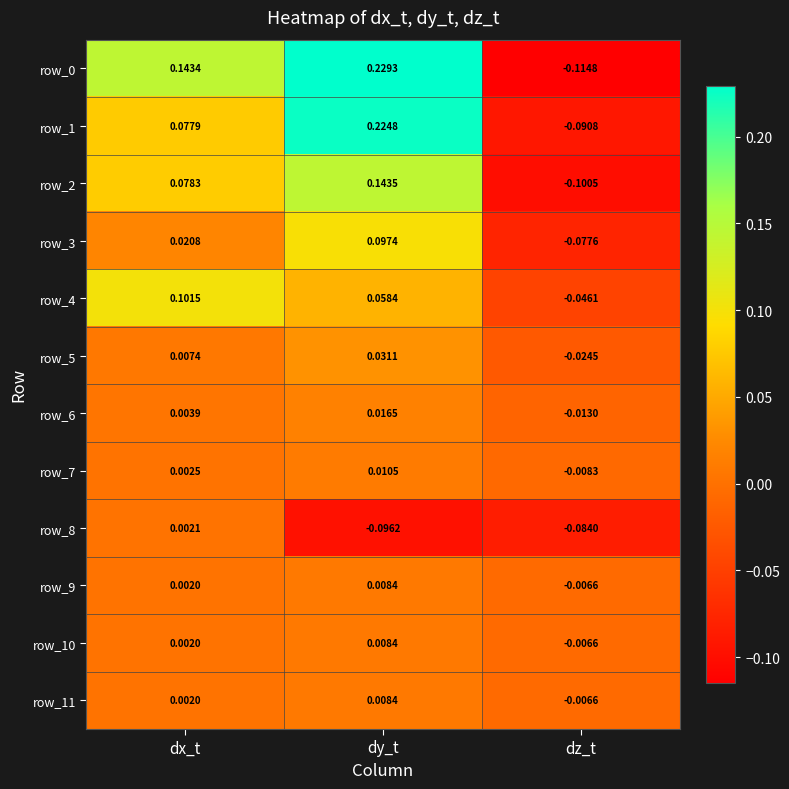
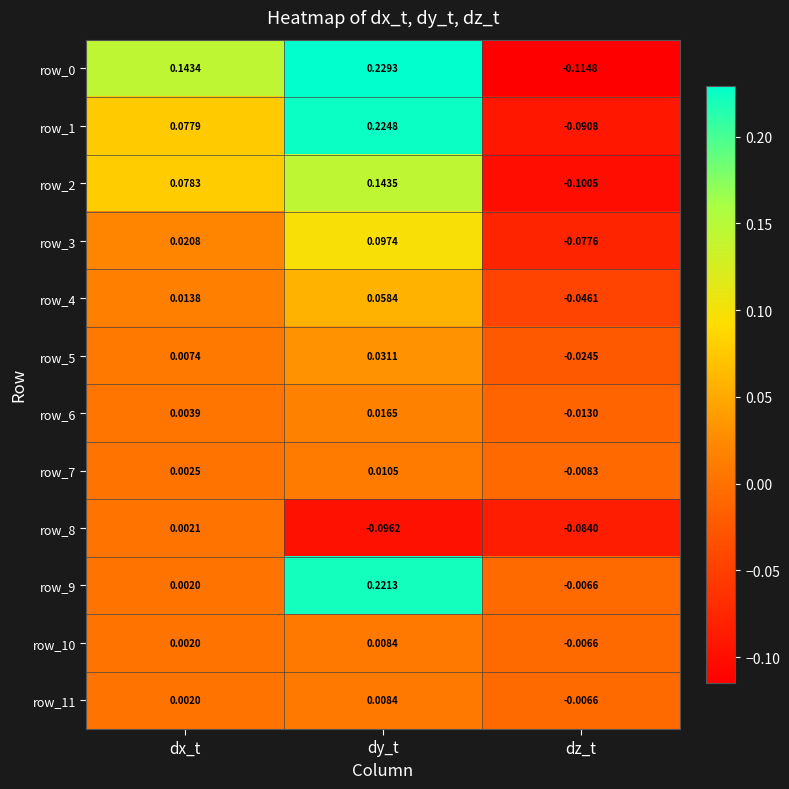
  {
    "row_0": {
      "dx_t": 0.1434,
      "dy_t": 0.2293,
      "dz_t": -0.1148
    },
    "row_1": {
      "dx_t": 0.0779,
      "dy_t": 0.2248,
      "dz_t": -0.0908
    },
    "row_2": {
      "dx_t": 0.0783,
      "dy_t": 0.1435,
      "dz_t": -0.1005
    },
    "row_3": {
      "dx_t": 0.0208,
      "dy_t": 0.0974,
      "dz_t": -0.0776
    },
    "row_4": {
-     "dx_t": 0.1015,
+     "dx_t": 0.0138,
      "dy_t": 0.0584,
      "dz_t": -0.0461
    },
    "row_5": {
      "dx_t": 0.0074,
      "dy_t": 0.0311,
      "dz_t": -0.0245
    },
    "row_6": {
      "dx_t": 0.0039,
      "dy_t": 0.0165,
      "dz_t": -0.0130
    },
    "row_7": {
      "dx_t": 0.0025,
      "dy_t": 0.0105,
      "dz_t": -0.0083
    },
    "row_8": {
      "dx_t": 0.0021,
      "dy_t": -0.0962,
      "dz_t": -0.0840
    },
    "row_9": {
      "dx_t": 0.0020,
-     "dy_t": 0.0084,
+     "dy_t": 0.2213,
      "dz_t": -0.0066
    },
    "row_10": {
      "dx_t": 0.0020,
      "dy_t": 0.0084,
      "dz_t": -0.0066
    },
    "row_11": {
      "dx_t": 0.0020,
      "dy_t": 0.0084,
      "dz_t": -0.0066
    }
  }
